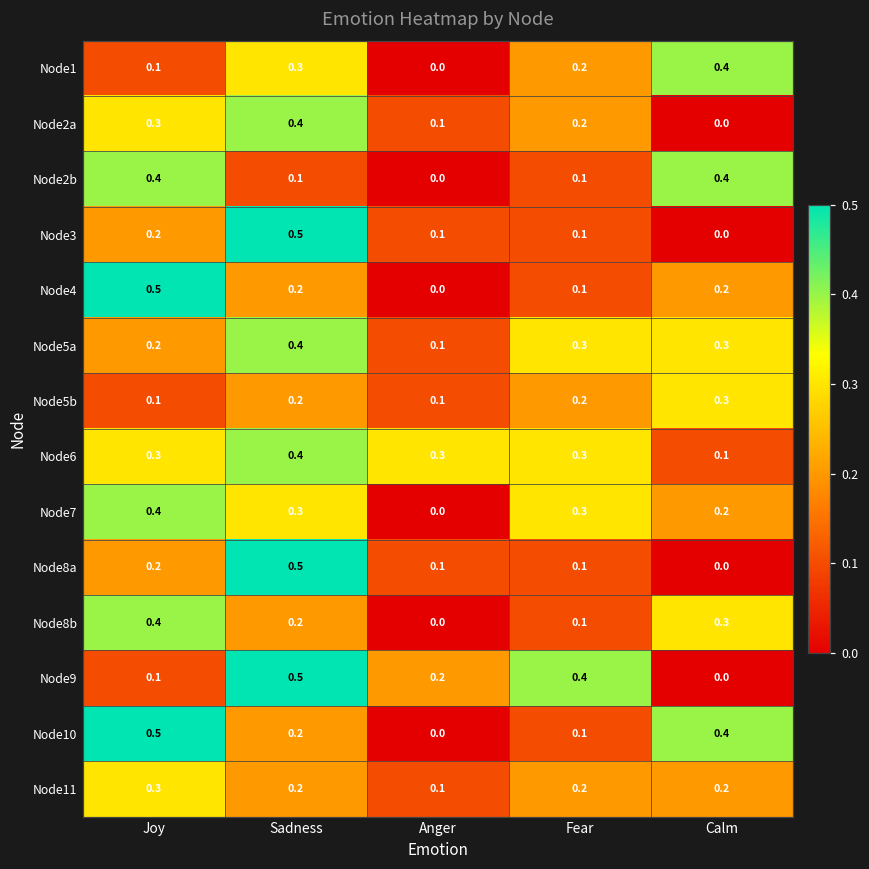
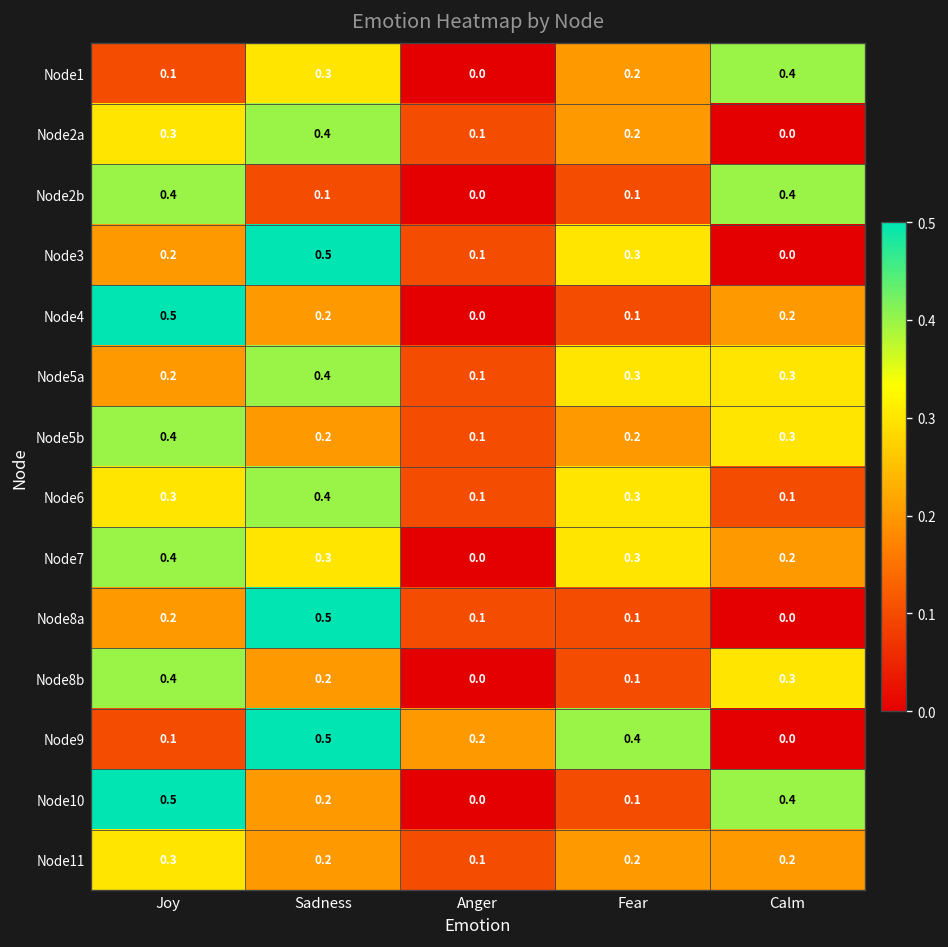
  {
    "Node1": {
      "Joy": 0.1,
      "Sadness": 0.3,
      "Anger": 0.0,
      "Fear": 0.2,
      "Calm": 0.4
    },
    "Node2a": {
      "Joy": 0.3,
      "Sadness": 0.4,
      "Anger": 0.1,
      "Fear": 0.2,
      "Calm": 0.0
    },
    "Node2b": {
      "Joy": 0.4,
      "Sadness": 0.1,
      "Anger": 0.0,
      "Fear": 0.1,
      "Calm": 0.4
    },
    "Node3": {
      "Joy": 0.2,
      "Sadness": 0.5,
      "Anger": 0.1,
-     "Fear": 0.1,
+     "Fear": 0.3,
      "Calm": 0.0
    },
    "Node4": {
      "Joy": 0.5,
      "Sadness": 0.2,
      "Anger": 0.0,
      "Fear": 0.1,
      "Calm": 0.2
    },
    "Node5a": {
      "Joy": 0.2,
      "Sadness": 0.4,
      "Anger": 0.1,
      "Fear": 0.3,
      "Calm": 0.3
    },
    "Node5b": {
-     "Joy": 0.1,
+     "Joy": 0.4,
      "Sadness": 0.2,
      "Anger": 0.1,
      "Fear": 0.2,
      "Calm": 0.3
    },
    "Node6": {
      "Joy": 0.3,
      "Sadness": 0.4,
-     "Anger": 0.3,
+     "Anger": 0.1,
      "Fear": 0.3,
      "Calm": 0.1
    },
    "Node7": {
      "Joy": 0.4,
      "Sadness": 0.3,
      "Anger": 0.0,
      "Fear": 0.3,
      "Calm": 0.2
    },
    "Node8a": {
      "Joy": 0.2,
      "Sadness": 0.5,
      "Anger": 0.1,
      "Fear": 0.1,
      "Calm": 0.0
    },
    "Node8b": {
      "Joy": 0.4,
      "Sadness": 0.2,
      "Anger": 0.0,
      "Fear": 0.1,
      "Calm": 0.3
    },
    "Node9": {
      "Joy": 0.1,
      "Sadness": 0.5,
      "Anger": 0.2,
      "Fear": 0.4,
      "Calm": 0.0
    },
    "Node10": {
      "Joy": 0.5,
      "Sadness": 0.2,
      "Anger": 0.0,
      "Fear": 0.1,
      "Calm": 0.4
    },
    "Node11": {
      "Joy": 0.3,
      "Sadness": 0.2,
      "Anger": 0.1,
      "Fear": 0.2,
      "Calm": 0.2
    }
  }
